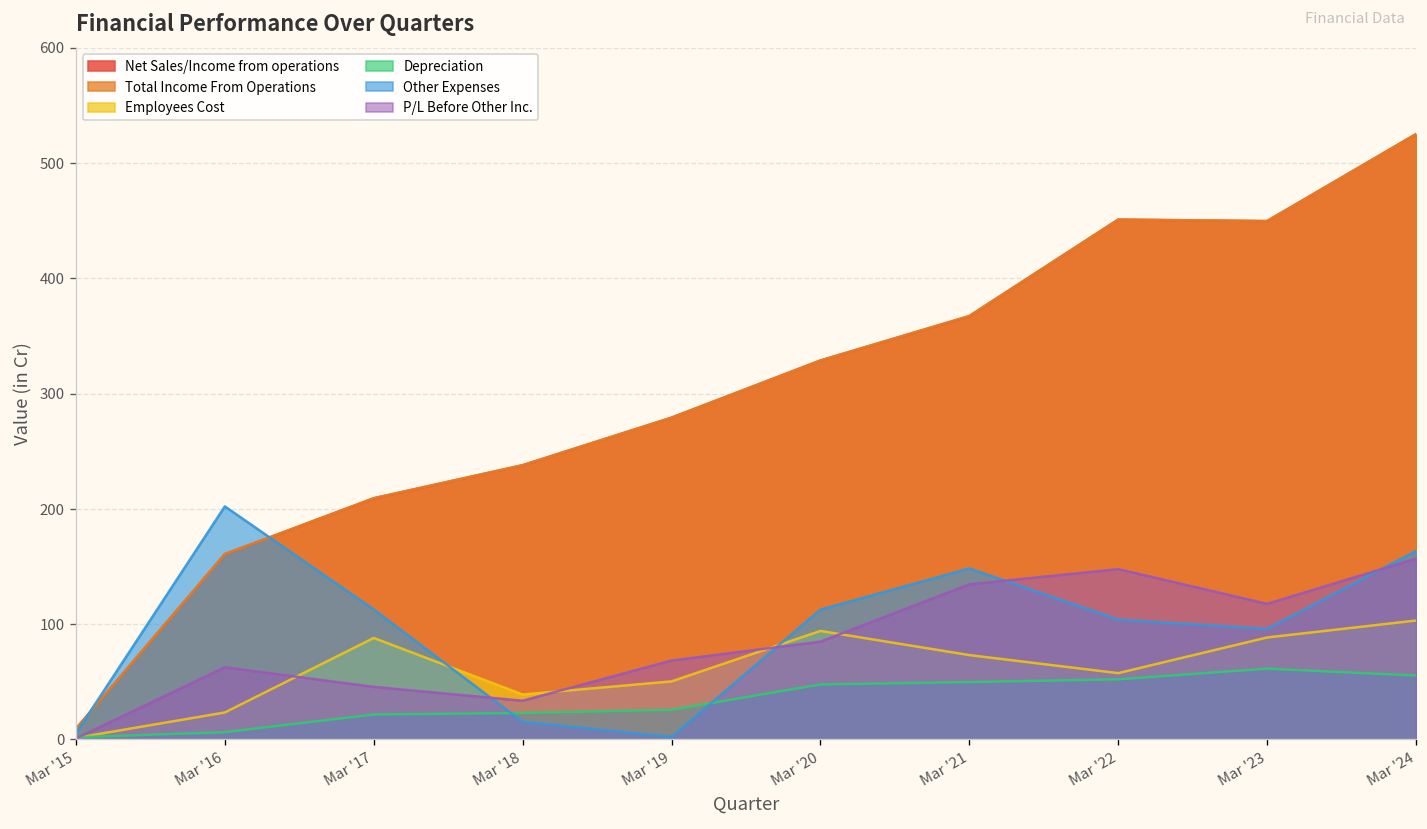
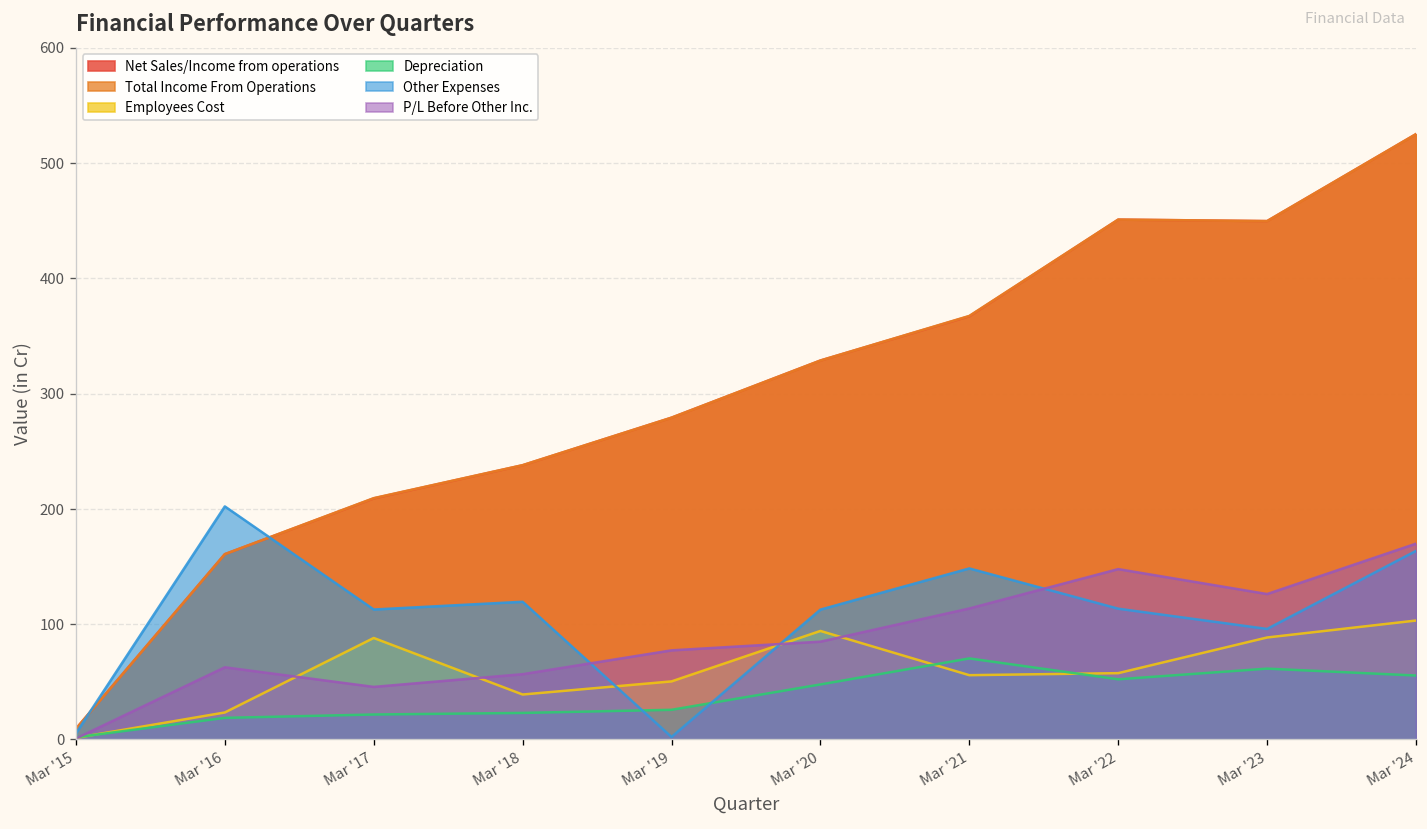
  {
    "Employees Cost": {
      "Mar '16": 20,
      "Mar '17": 90,
      "Mar '18": 40,
      "Mar '19": 50,
      "Mar '20": 90,
-     "Mar '21": 70,
+     "Mar '21": 60,
      "Mar '22": 60,
      "Mar '23": 90,
      "Mar '24": 100
    },
    "Depreciation": {
-     "Mar '16": 10,
+     "Mar '16": 20,
      "Mar '17": 20,
      "Mar '18": 20,
      "Mar '19": 30,
      "Mar '20": 50,
-     "Mar '21": 50,
+     "Mar '21": 70,
      "Mar '22": 50,
      "Mar '23": 60,
      "Mar '24": 60
    },
    "Other Expenses": {
      "Mar '15": 10,
      "Mar '16": 200,
      "Mar '17": 110,
-     "Mar '18": 20,
+     "Mar '18": 120,
      "Mar '19": 0,
      "Mar '20": 110,
      "Mar '21": 150,
-     "Mar '22": 100,
+     "Mar '22": 110,
      "Mar '23": 100,
      "Mar '24": 160
    },
    "P/L Before Other Inc.": {
      "Mar '16": 60,
      "Mar '17": 50,
-     "Mar '18": 30,
-     "Mar '19": 70,
+     "Mar '18": 60,
+     "Mar '19": 80,
      "Mar '20": 80,
-     "Mar '21": 130,
+     "Mar '21": 110,
      "Mar '22": 150,
-     "Mar '23": 120,
-     "Mar '24": 160
+     "Mar '23": 130,
+     "Mar '24": 170
    }
  }
